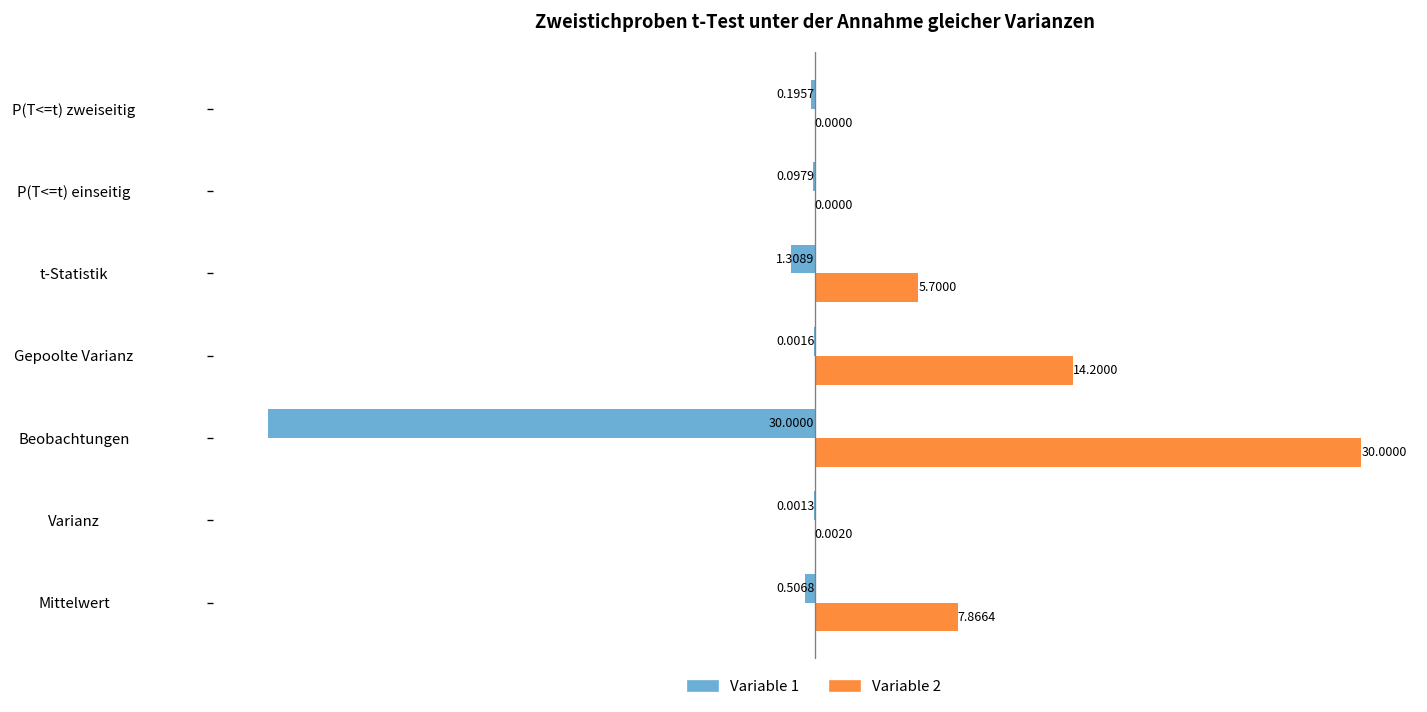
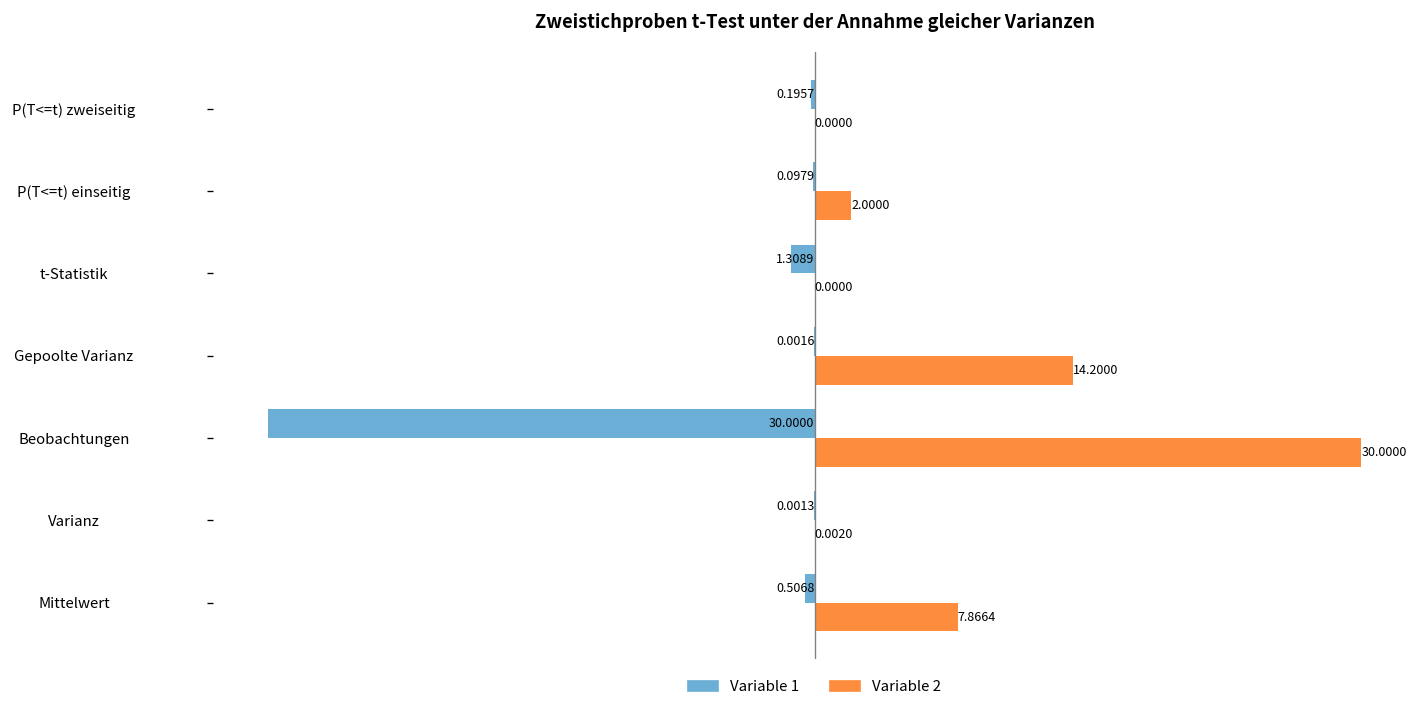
  {
    "Variable 2": {
      "P(T<=t) zweiseitig": 0.0000,
-     "P(T<=t) einseitig": 0.0000,
-     "t-Statistik": 5.7000,
+     "P(T<=t) einseitig": 2.0000,
+     "t-Statistik": 0.0000,
      "Gepoolte Varianz": 14.2000,
      "Beobachtungen": 30.0000,
      "Varianz": 0.0020,
      "Mittelwert": 7.8664
    }
  }
